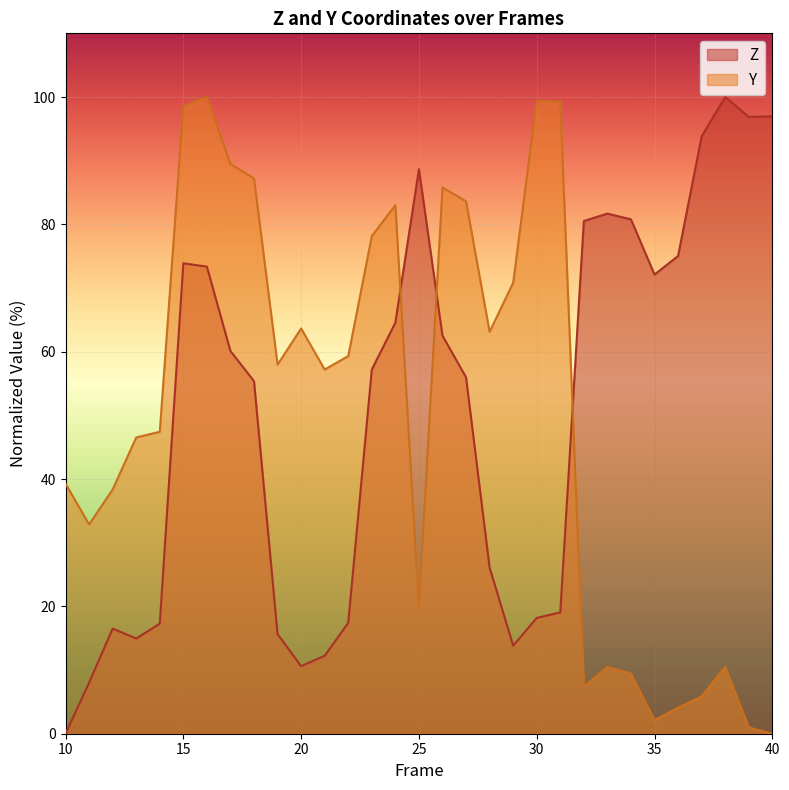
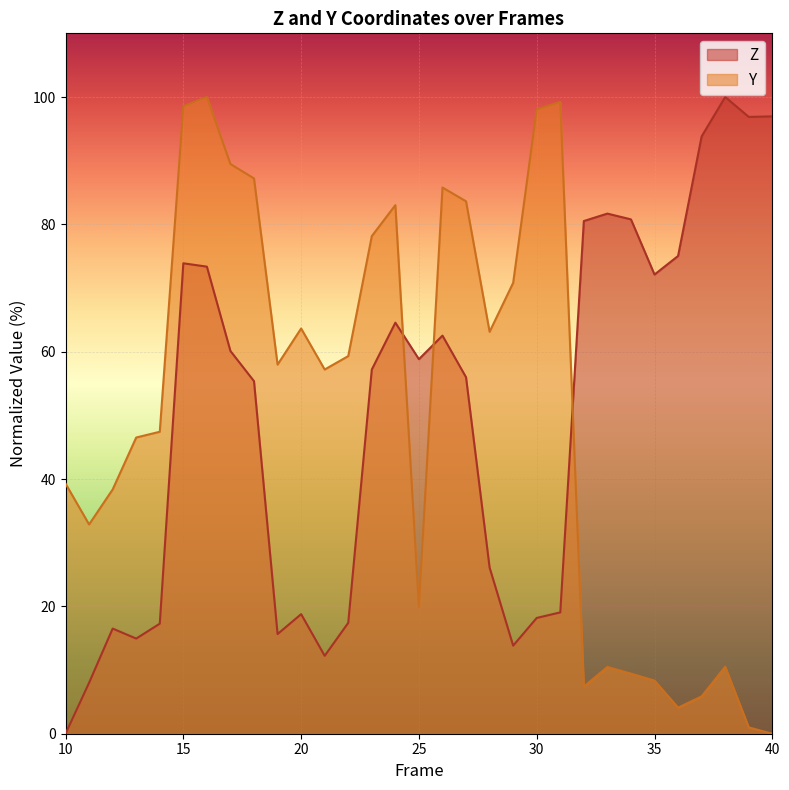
  {
    "Z": {
      "10": 0,
      "15": 74,
-     "20": 11,
-     "25": 89,
+     "20": 19,
+     "25": 59,
      "30": 18,
      "35": 72,
      "40": 97
    },
    "Y": {
      "10": 39,
      "15": 99,
      "20": 64,
      "25": 20,
-     "30": 99,
-     "35": 2,
+     "30": 98,
+     "35": 8,
      "40": 0
    }
  }
